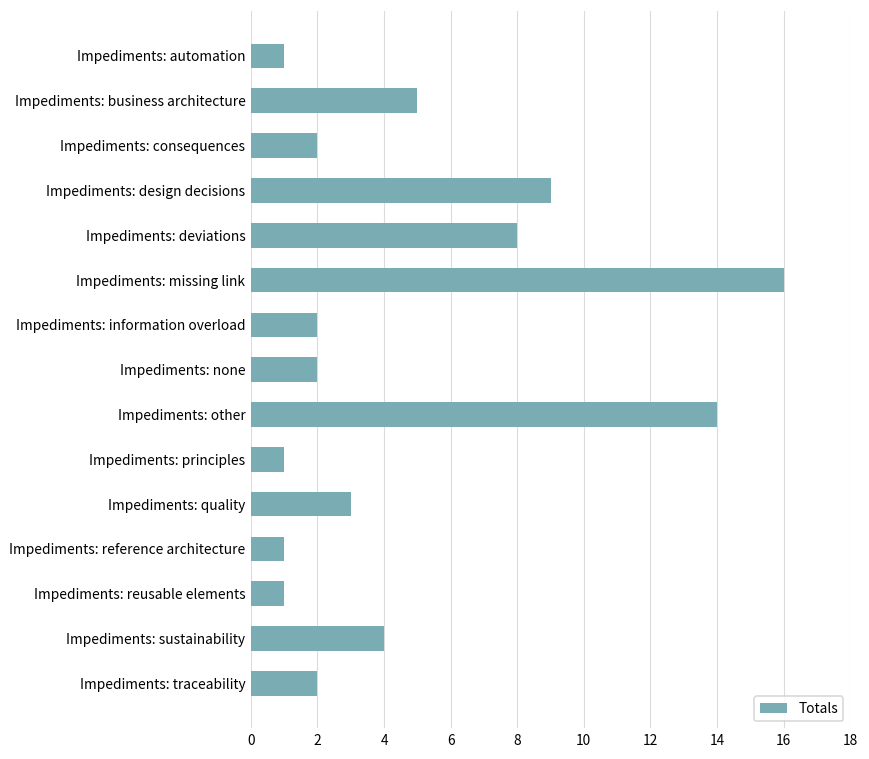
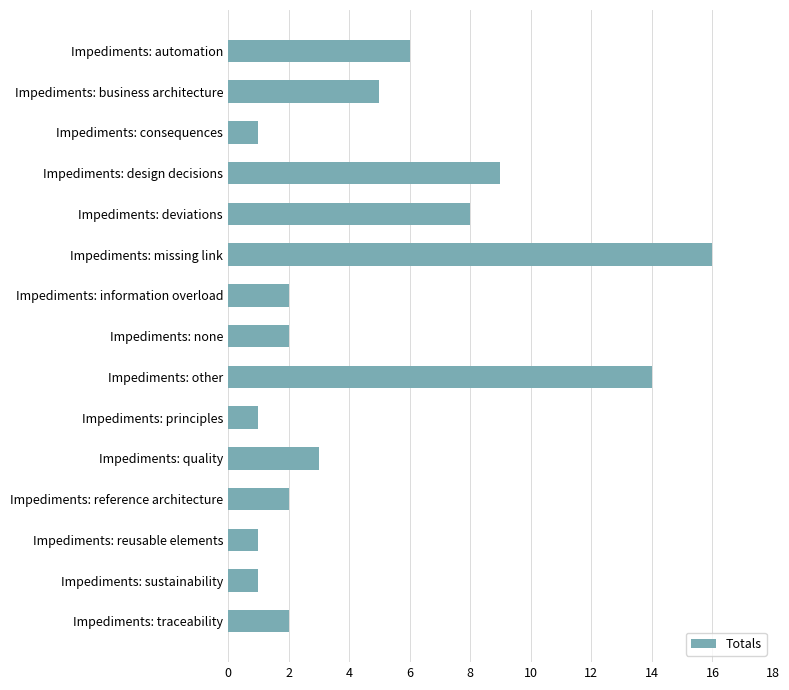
  {
-   "Impediments: automation": 1,
+   "Impediments: automation": 6,
    "Impediments: business architecture": 5,
-   "Impediments: consequences": 2,
+   "Impediments: consequences": 1,
    "Impediments: design decisions": 9,
    "Impediments: deviations": 8,
    "Impediments: missing link": 16,
    "Impediments: information overload": 2,
    "Impediments: none": 2,
    "Impediments: other": 14,
    "Impediments: principles": 1,
    "Impediments: quality": 3,
-   "Impediments: reference architecture": 1,
+   "Impediments: reference architecture": 2,
    "Impediments: reusable elements": 1,
-   "Impediments: sustainability": 4,
+   "Impediments: sustainability": 1,
    "Impediments: traceability": 2
  }
